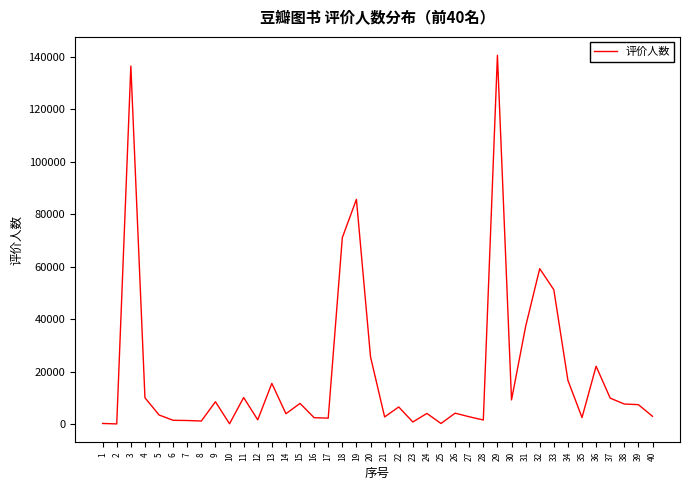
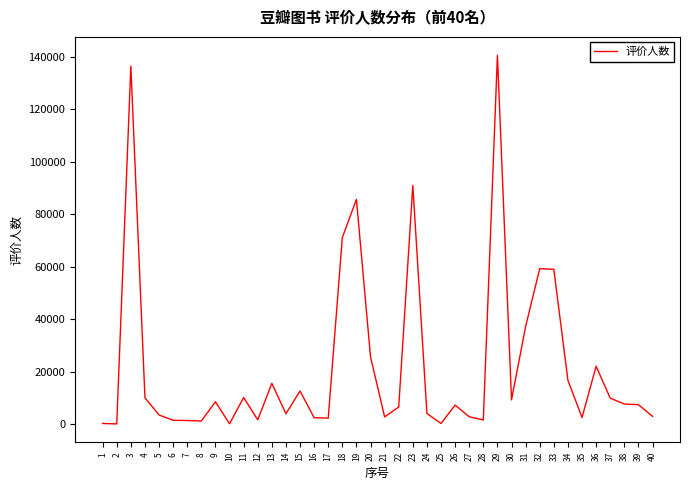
  {
    "1": 0,
    "2": 0,
    "3": 137000,
    "4": 10000,
    "5": 3000,
    "6": 1000,
    "7": 1000,
    "8": 1000,
    "9": 8000,
    "10": 0,
    "11": 10000,
    "12": 2000,
    "13": 15000,
    "14": 4000,
-   "15": 8000,
+   "15": 13000,
    "16": 2000,
    "17": 2000,
    "18": 71000,
    "19": 86000,
    "20": 26000,
    "21": 3000,
    "22": 6000,
-   "23": 1000,
+   "23": 91000,
    "24": 4000,
    "25": 0,
-   "26": 4000,
+   "26": 7000,
    "27": 3000,
    "28": 2000,
    "29": 141000,
    "30": 9000,
    "31": 37000,
    "32": 59000,
-   "33": 51000,
+   "33": 59000,
    "34": 17000,
    "35": 2000,
    "36": 22000,
    "37": 10000,
    "38": 8000,
    "39": 7000,
    "40": 3000
  }
